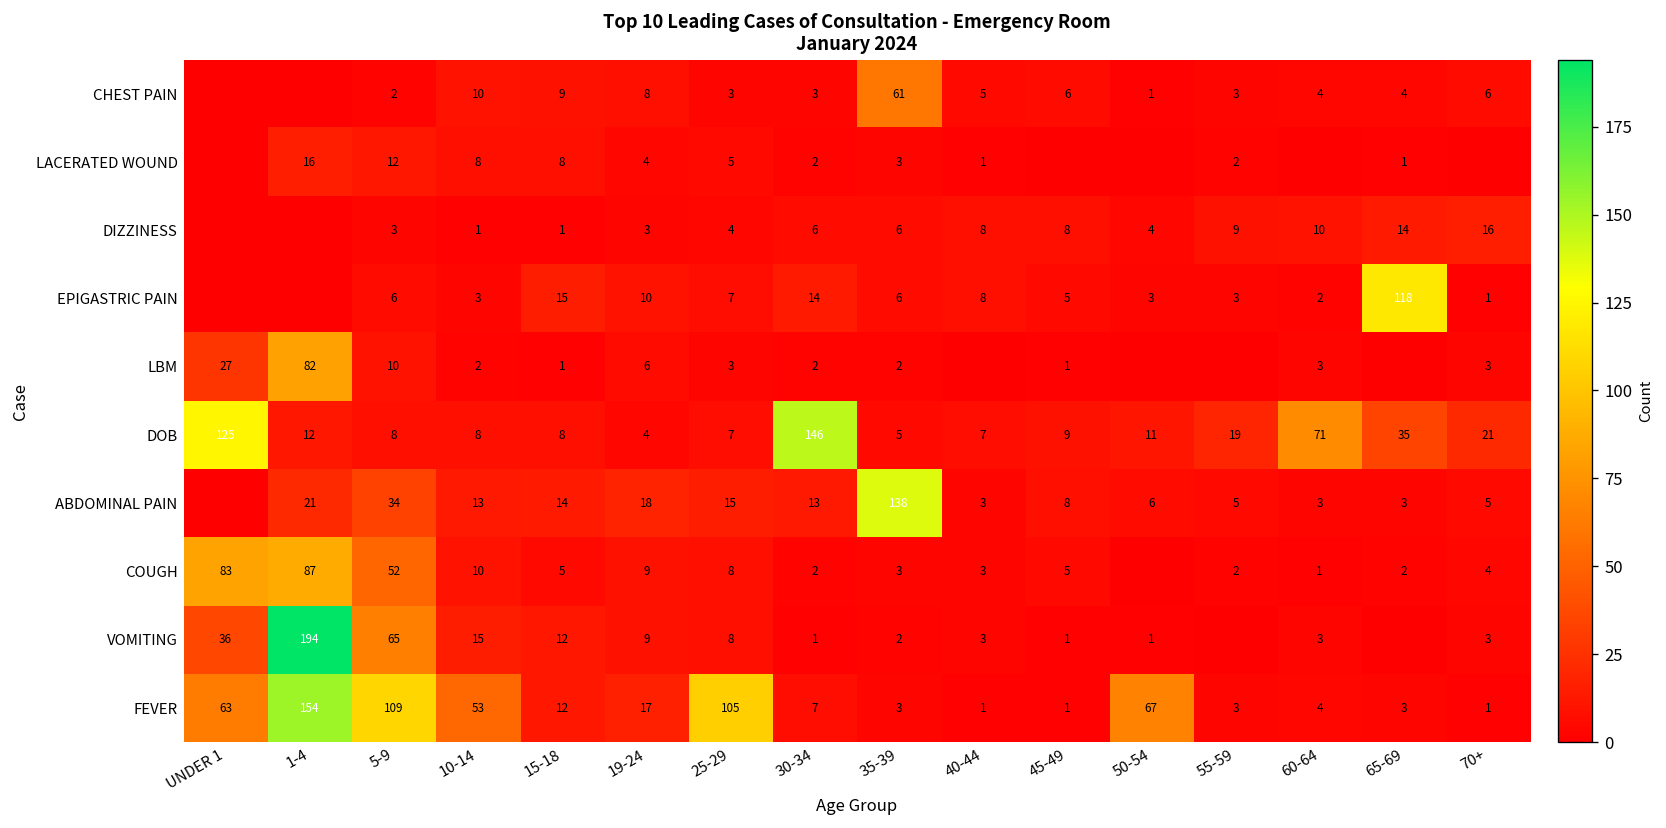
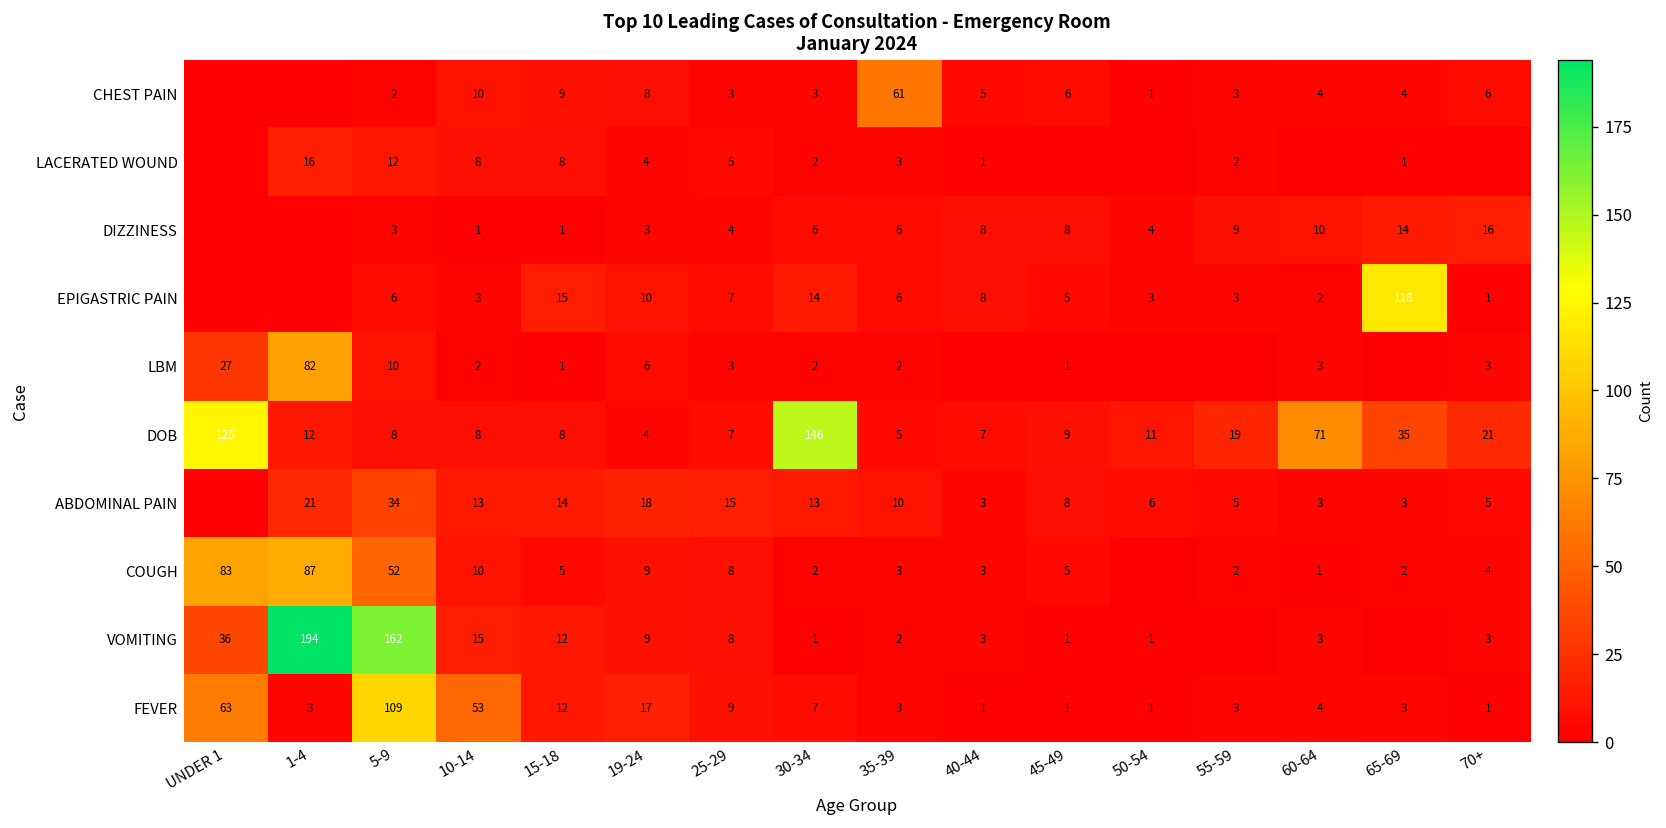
  {
    "CHEST PAIN": {
      "5-9": 2,
      "10-14": 10,
      "15-18": 9,
      "19-24": 8,
      "25-29": 3,
      "30-34": 3,
      "35-39": 61,
      "40-44": 5,
      "45-49": 6,
      "50-54": 1,
      "55-59": 3,
      "60-64": 4,
      "65-69": 4,
      "70+": 6
    },
    "LACERATED WOUND": {
      "1-4": 16,
      "5-9": 12,
      "10-14": 8,
      "15-18": 8,
      "19-24": 4,
      "25-29": 5,
      "30-34": 2,
      "35-39": 3,
      "40-44": 1,
      "55-59": 2,
      "65-69": 1
    },
    "DIZZINESS": {
      "5-9": 3,
      "10-14": 1,
      "15-18": 1,
      "19-24": 3,
      "25-29": 4,
      "30-34": 6,
      "35-39": 6,
      "40-44": 8,
      "45-49": 8,
      "50-54": 4,
      "55-59": 9,
      "60-64": 10,
      "65-69": 14,
      "70+": 16
    },
    "EPIGASTRIC PAIN": {
      "5-9": 6,
      "10-14": 3,
      "15-18": 15,
      "19-24": 10,
      "25-29": 7,
      "30-34": 14,
      "35-39": 6,
      "40-44": 8,
      "45-49": 5,
      "50-54": 3,
      "55-59": 3,
      "60-64": 2,
      "65-69": 118,
      "70+": 1
    },
    "LBM": {
      "UNDER 1": 27,
      "1-4": 82,
      "5-9": 10,
      "10-14": 2,
      "15-18": 1,
      "19-24": 6,
      "25-29": 3,
      "30-34": 2,
      "35-39": 2,
      "45-49": 1,
      "60-64": 3,
      "70+": 3
    },
    "DOB": {
      "UNDER 1": 125,
      "1-4": 12,
      "5-9": 8,
      "10-14": 8,
      "15-18": 8,
      "19-24": 4,
      "25-29": 7,
      "30-34": 146,
      "35-39": 5,
      "40-44": 7,
      "45-49": 9,
      "50-54": 11,
      "55-59": 19,
      "60-64": 71,
      "65-69": 35,
      "70+": 21
    },
    "ABDOMINAL PAIN": {
      "1-4": 21,
      "5-9": 34,
      "10-14": 13,
      "15-18": 14,
      "19-24": 18,
      "25-29": 15,
      "30-34": 13,
-     "35-39": 138,
+     "35-39": 10,
      "40-44": 3,
      "45-49": 8,
      "50-54": 6,
      "55-59": 5,
      "60-64": 3,
      "65-69": 3,
      "70+": 5
    },
    "COUGH": {
      "UNDER 1": 83,
      "1-4": 87,
      "5-9": 52,
      "10-14": 10,
      "15-18": 5,
      "19-24": 9,
      "25-29": 8,
      "30-34": 2,
      "35-39": 3,
      "40-44": 3,
      "45-49": 5,
      "55-59": 2,
      "60-64": 1,
      "65-69": 2,
      "70+": 4
    },
    "VOMITING": {
      "UNDER 1": 36,
      "1-4": 194,
-     "5-9": 65,
+     "5-9": 162,
      "10-14": 15,
      "15-18": 12,
      "19-24": 9,
      "25-29": 8,
      "30-34": 1,
      "35-39": 2,
      "40-44": 3,
      "45-49": 1,
      "50-54": 1,
      "60-64": 3,
      "70+": 3
    },
    "FEVER": {
      "UNDER 1": 63,
-     "1-4": 154,
+     "1-4": 3,
      "5-9": 109,
      "10-14": 53,
      "15-18": 12,
      "19-24": 17,
-     "25-29": 105,
+     "25-29": 9,
      "30-34": 7,
      "35-39": 3,
      "40-44": 1,
      "45-49": 1,
-     "50-54": 67,
+     "50-54": 1,
      "55-59": 3,
      "60-64": 4,
      "65-69": 3,
      "70+": 1
    }
  }
